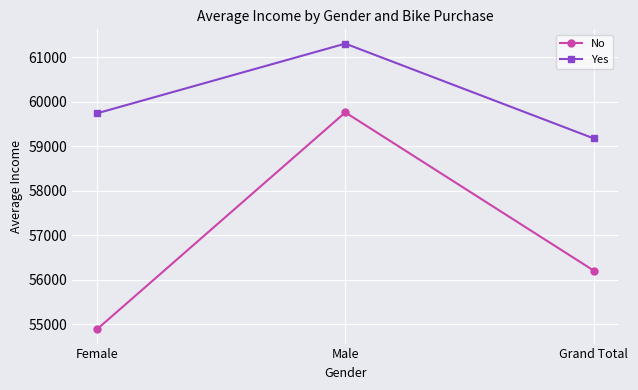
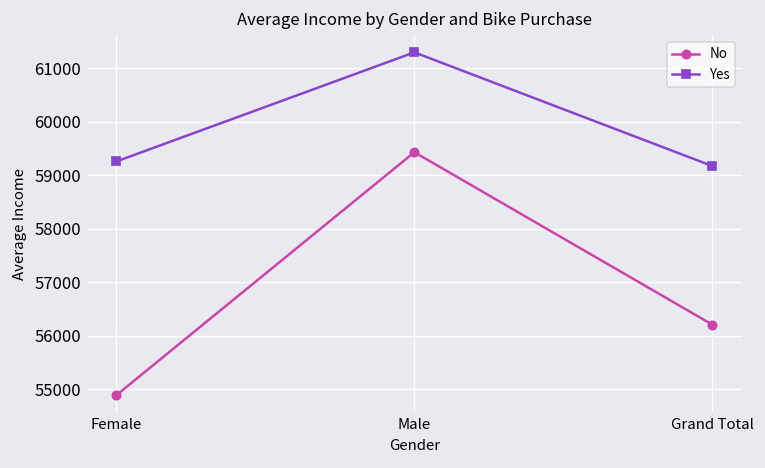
  {
    "No": {
      "Female": 54900,
-     "Male": 59800,
+     "Male": 59400,
      "Grand Total": 56200
    },
    "Yes": {
-     "Female": 59700,
+     "Female": 59300,
      "Male": 61300,
      "Grand Total": 59200
    }
  }
